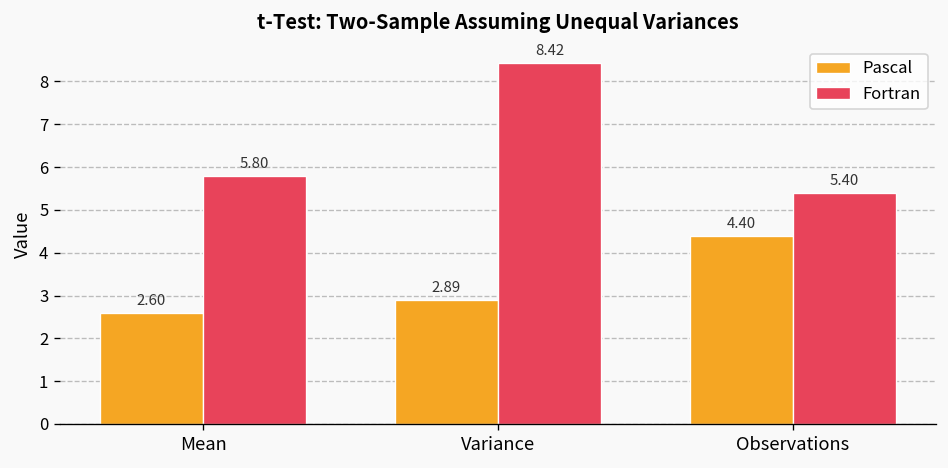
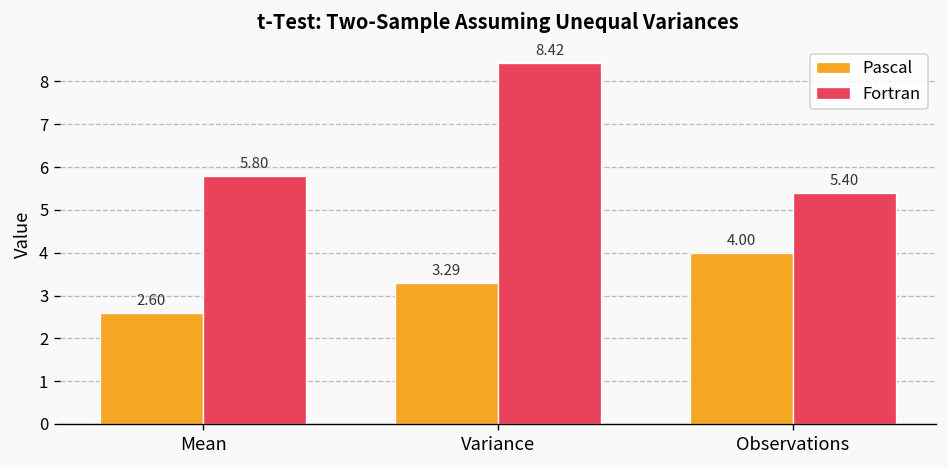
  {
    "Pascal": {
      "Mean": 2.60,
-     "Variance": 2.89,
-     "Observations": 4.40
+     "Variance": 3.29,
+     "Observations": 4.00
    },
    "Fortran": {
      "Mean": 5.80,
      "Variance": 8.42,
      "Observations": 5.40
    }
  }
